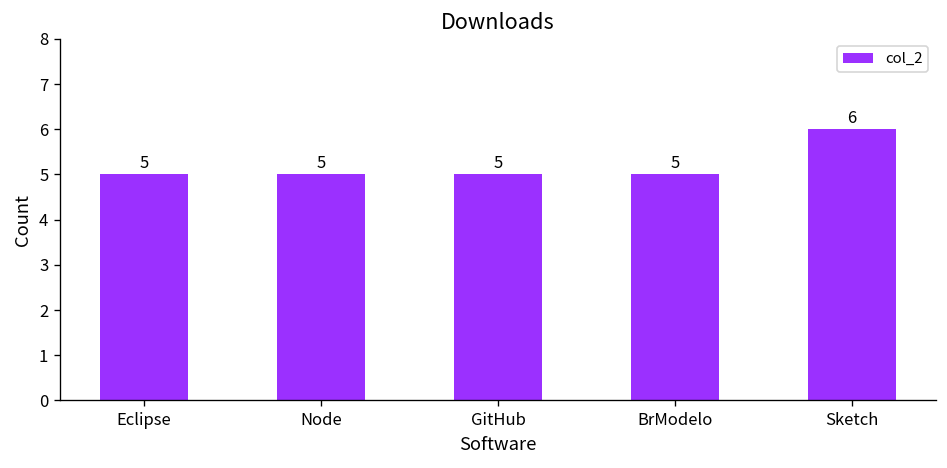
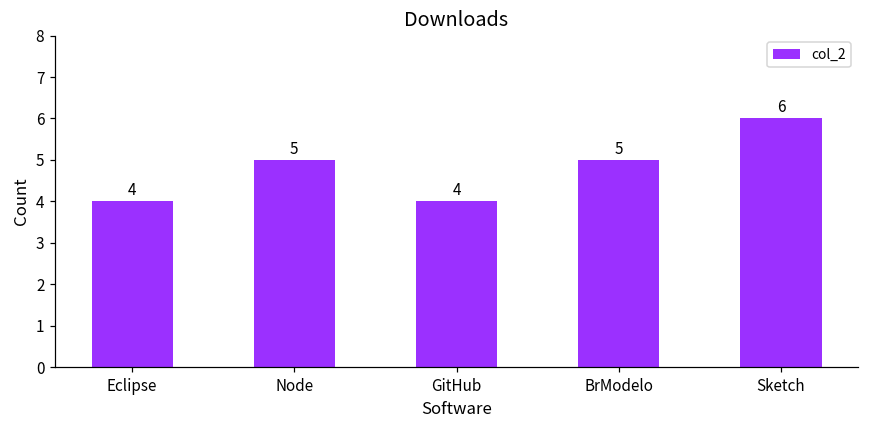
  {
-   "Eclipse": 5,
+   "Eclipse": 4,
    "Node": 5,
-   "GitHub": 5,
+   "GitHub": 4,
    "BrModelo": 5,
    "Sketch": 6
  }
